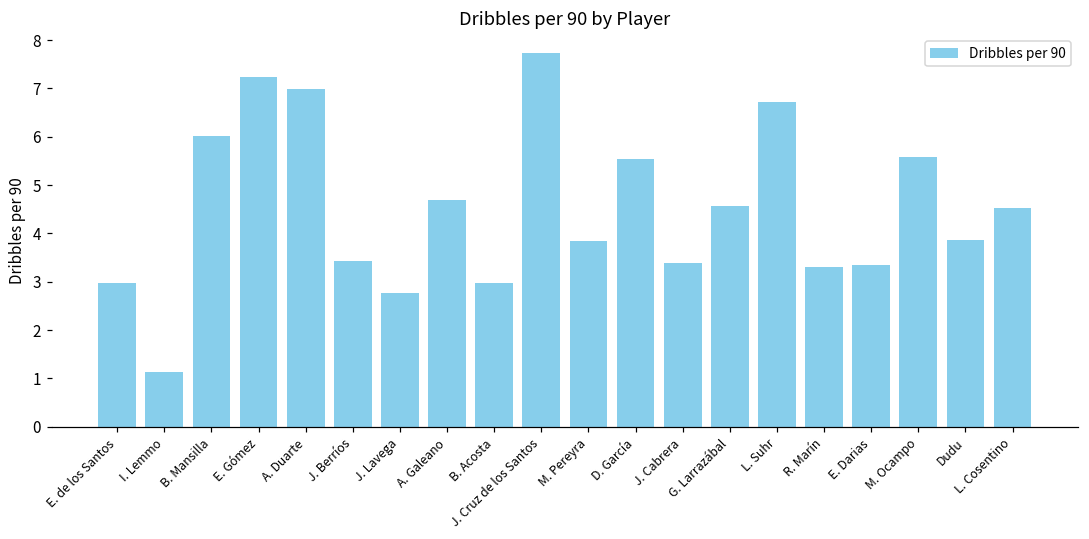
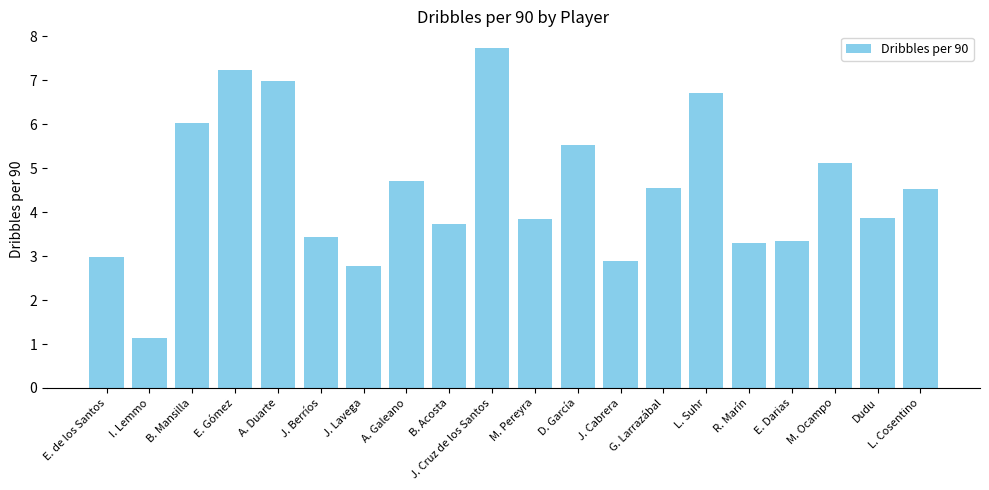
  {
    "E. de los Santos": 3.0,
    "I. Lemmo": 1.1,
    "B. Mansilla": 6.0,
    "E. Gómez": 7.2,
    "A. Duarte": 7.0,
    "J. Berríos": 3.4,
    "J. Lavega": 2.8,
    "A. Galeano": 4.7,
-   "B. Acosta": 3.0,
+   "B. Acosta": 3.7,
    "J. Cruz de los Santos": 7.7,
    "M. Pereyra": 3.8,
    "D. García": 5.5,
-   "J. Cabrera": 3.4,
+   "J. Cabrera": 2.9,
    "G. Larrazábal": 4.6,
    "L. Suhr": 6.7,
    "R. Marín": 3.3,
    "E. Darias": 3.3,
-   "M. Ocampo": 5.6,
+   "M. Ocampo": 5.1,
    "Dudu": 3.9,
    "L. Cosentino": 4.5
  }
